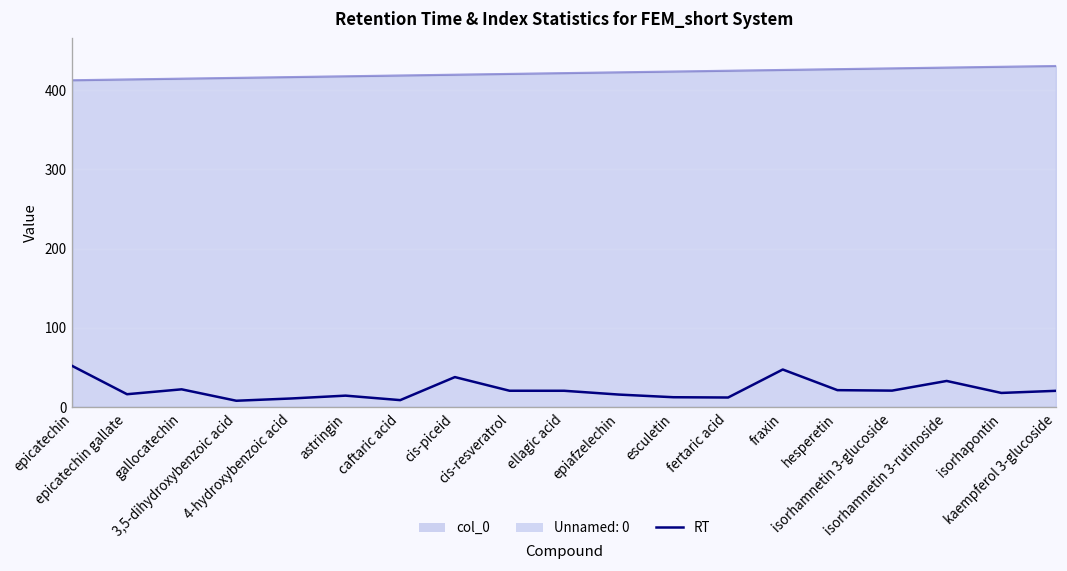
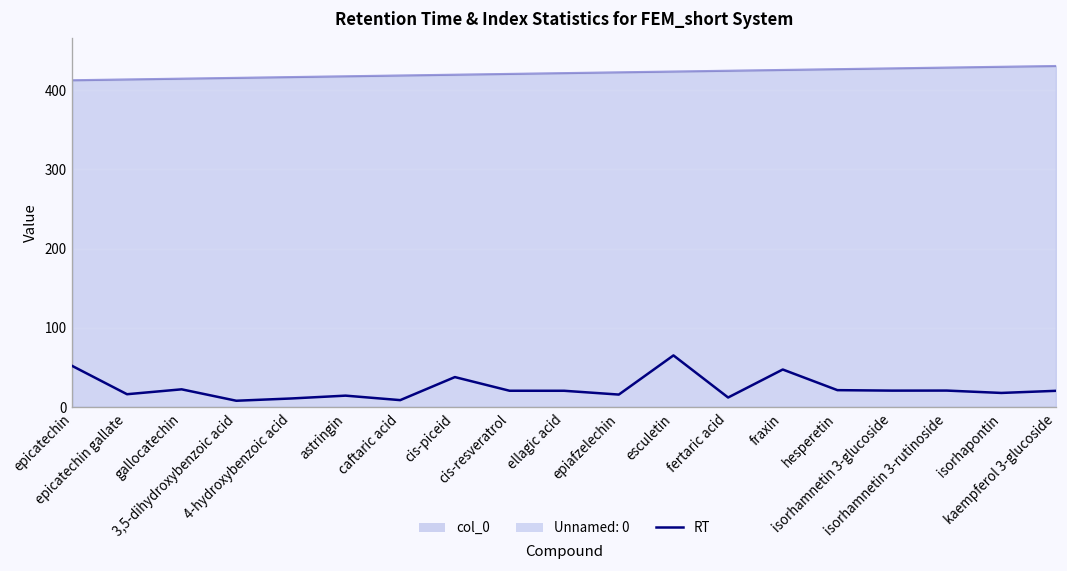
  {
    "RT": {
      "epicatechin": 50,
      "epicatechin gallate": 20,
      "gallocatechin": 20,
      "3,5-dihydroxybenzoic acid": 10,
      "4-hydroxybenzoic acid": 10,
      "astringin": 10,
      "caftaric acid": 10,
      "cis-piceid": 40,
      "cis-resveratrol": 20,
      "ellagic acid": 20,
      "epiafzelechin": 20,
-     "esculetin": 10,
+     "esculetin": 70,
      "fertaric acid": 10,
      "fraxin": 50,
      "hesperetin": 20,
      "isorhamnetin 3-glucoside": 20,
-     "isorhamnetin 3-rutinoside": 30,
+     "isorhamnetin 3-rutinoside": 20,
      "isorhapontin": 20,
      "kaempferol 3-glucoside": 20
    }
  }
